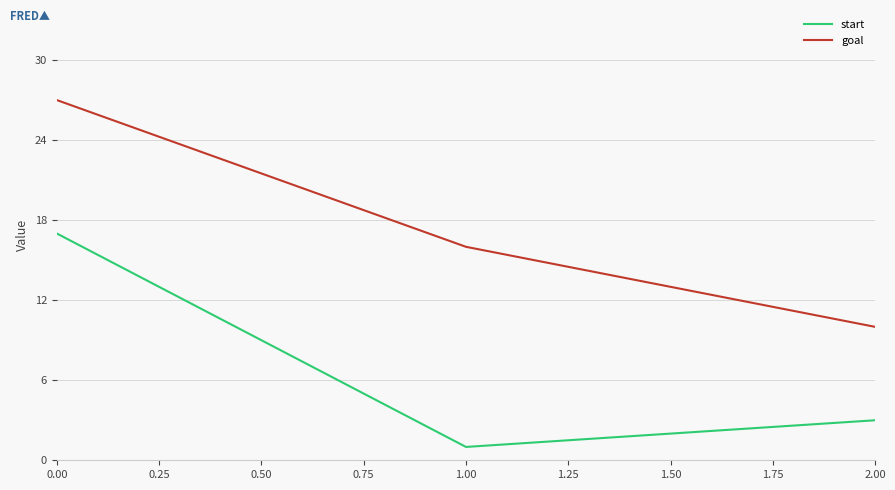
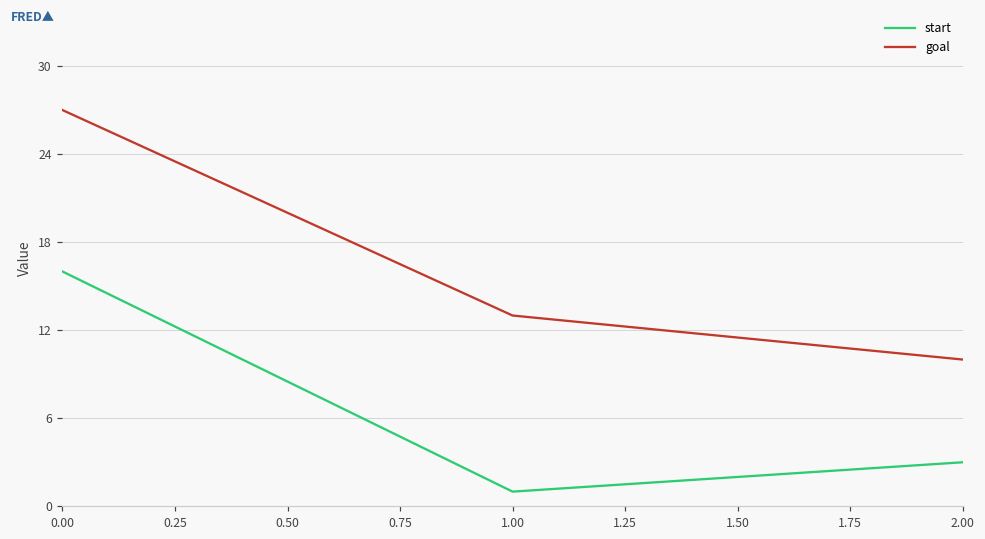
  {
    "start": {
-     "0.00": 17,
+     "0.00": 16,
      "1.00": 1,
      "2.00": 3
    },
    "goal": {
      "0.00": 27,
-     "1.00": 16,
+     "1.00": 13,
      "2.00": 10
    }
  }
